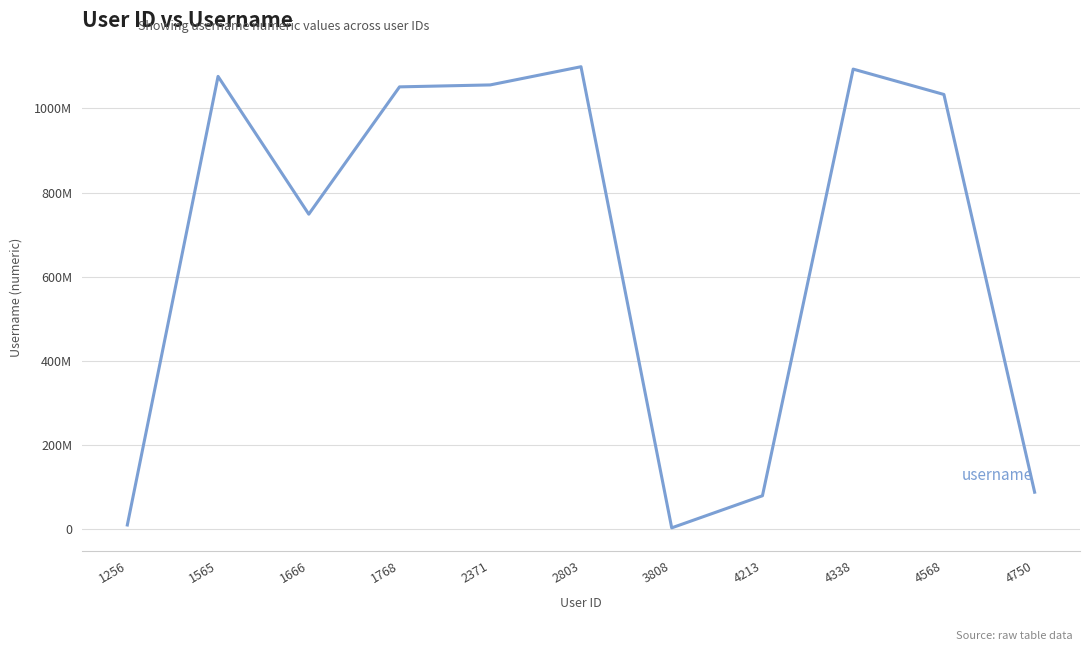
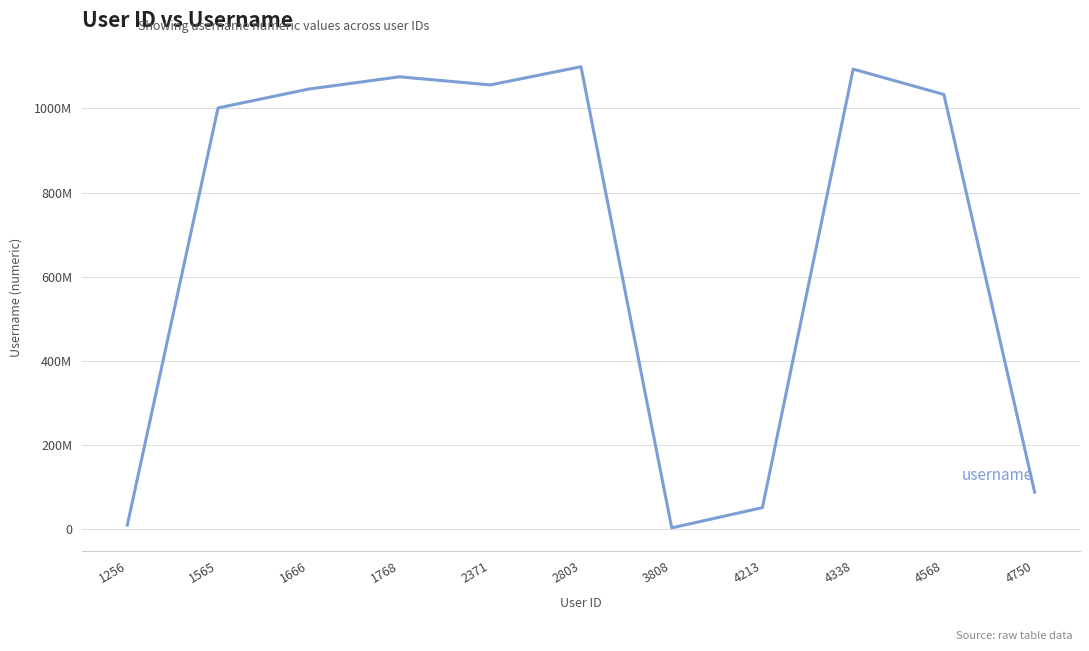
  {
    "1256": 10000000,
-   "1565": 1080000000,
-   "1666": 750000000,
-   "1768": 1050000000,
+   "1565": 1000000000,
+   "1666": 1050000000,
+   "1768": 1070000000,
    "2371": 1060000000,
    "2803": 1100000000,
    "3808": 0,
-   "4213": 80000000,
+   "4213": 50000000,
    "4338": 1090000000,
    "4568": 1030000000,
    "4750": 90000000
  }
